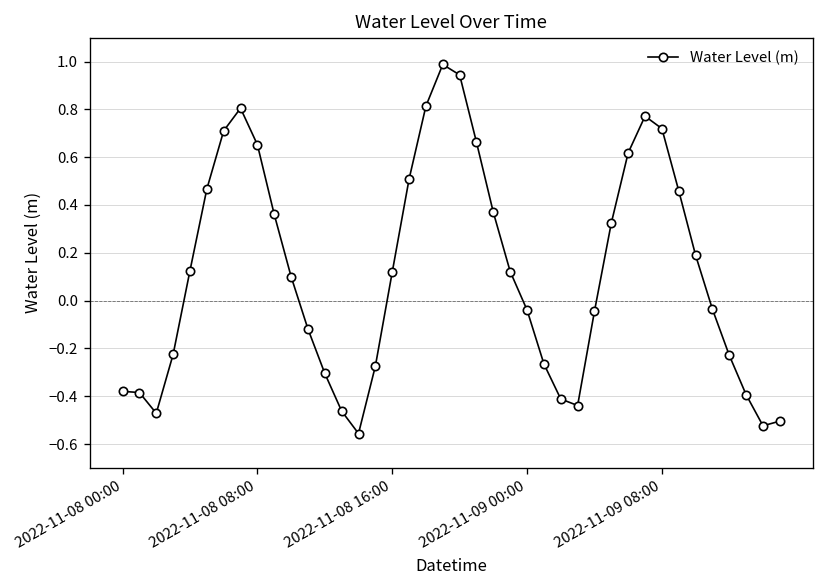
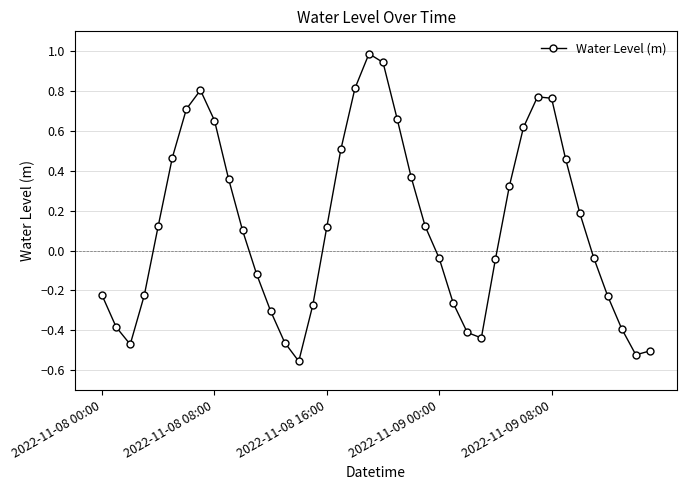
  {
-   "2022-11-08 00:00": -0.38,
+   "2022-11-08 00:00": -0.23,
    "2022-11-08 08:00": 0.65,
    "2022-11-08 16:00": 0.12,
    "2022-11-09 00:00": -0.04,
-   "2022-11-09 08:00": 0.72
+   "2022-11-09 08:00": 0.76
  }
